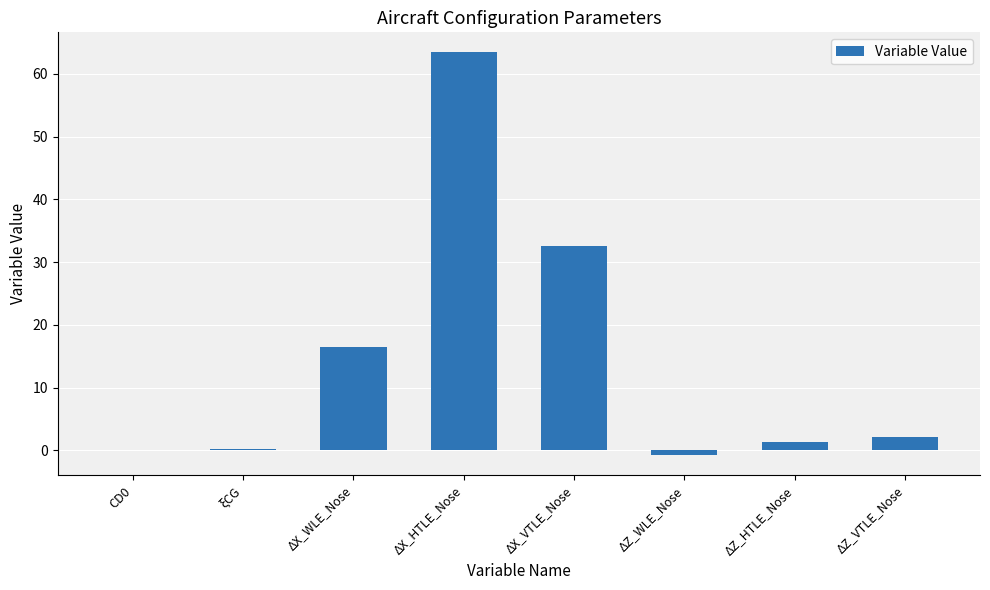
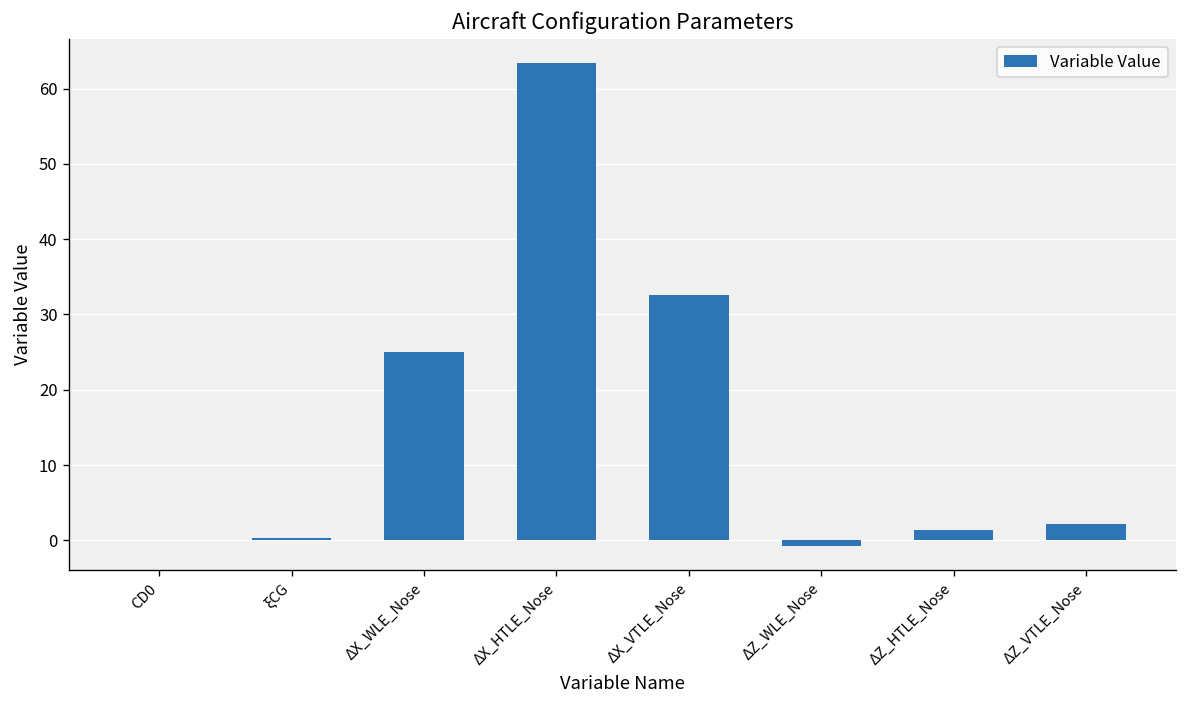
  {
-   "ΔX_WLE_Nose": 16,
+   "ΔX_WLE_Nose": 25,
    "ΔX_HTLE_Nose": 63,
    "ΔX_VTLE_Nose": 33,
    "ΔZ_WLE_Nose": -1,
    "ΔZ_HTLE_Nose": 1,
    "ΔZ_VTLE_Nose": 2
  }
